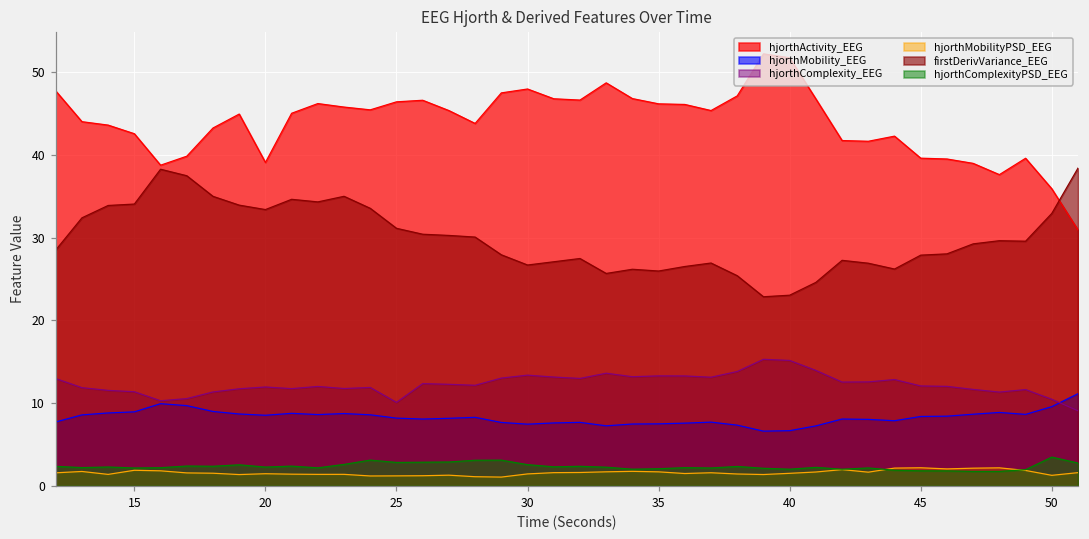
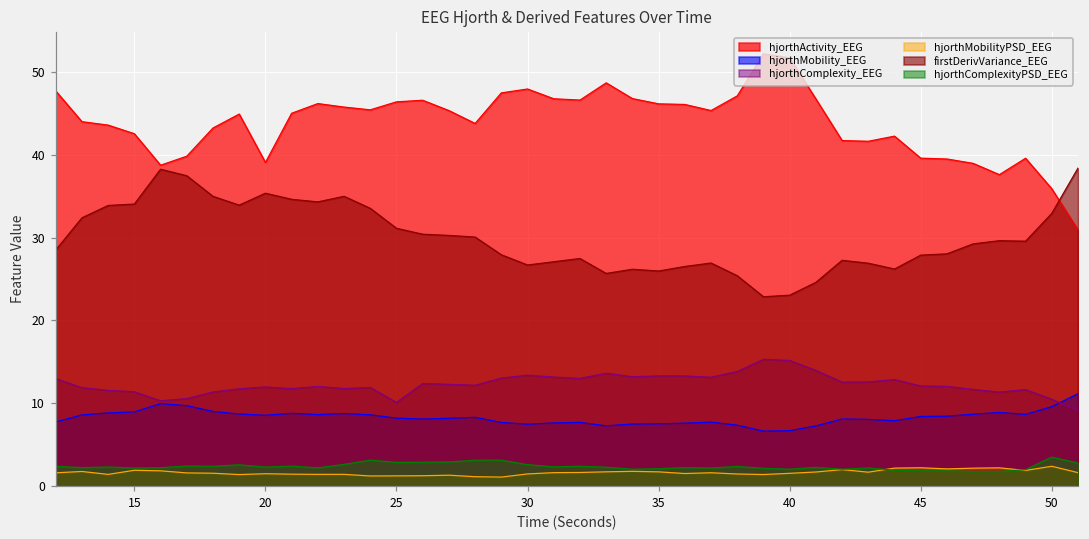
  {
    "hjorthActivity_EEG": {
      "15": 43,
      "20": 39,
      "25": 46,
      "30": 48,
      "35": 46,
      "45": 40,
      "50": 36
    },
    "hjorthMobility_EEG": {
      "15": 9,
      "20": 9,
      "25": 8,
      "30": 7,
      "35": 7,
      "40": 7,
      "45": 8,
      "50": 10
    },
    "hjorthComplexity_EEG": {
      "15": 11,
      "20": 12,
      "25": 10,
      "30": 13,
      "35": 13,
      "40": 15,
      "45": 12,
      "50": 10
    },
    "hjorthMobilityPSD_EEG": {
      "20": 1,
      "25": 1,
      "30": 1,
      "35": 2,
      "40": 2,
      "45": 2,
-     "50": 1
+     "50": 2
    },
    "firstDerivVariance_EEG": {
      "15": 34,
-     "20": 33,
+     "20": 35,
      "25": 31,
      "30": 27,
      "35": 26,
      "40": 23,
      "45": 28,
      "50": 33
    },
    "hjorthComplexityPSD_EEG": {
      "20": 2,
      "25": 3,
      "30": 3,
      "35": 2,
      "40": 2,
      "45": 2,
      "50": 3
    }
  }
